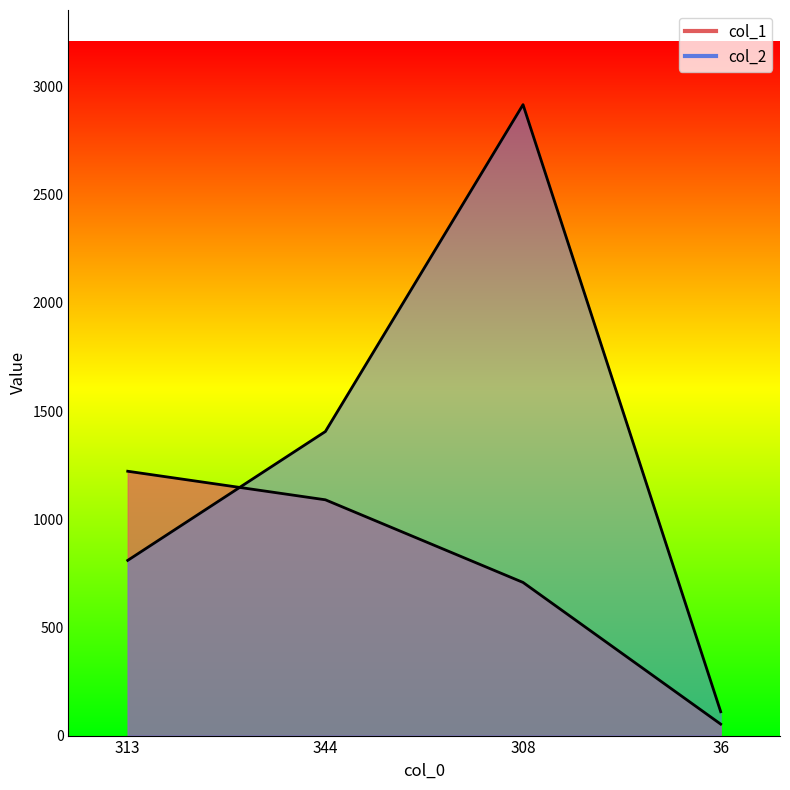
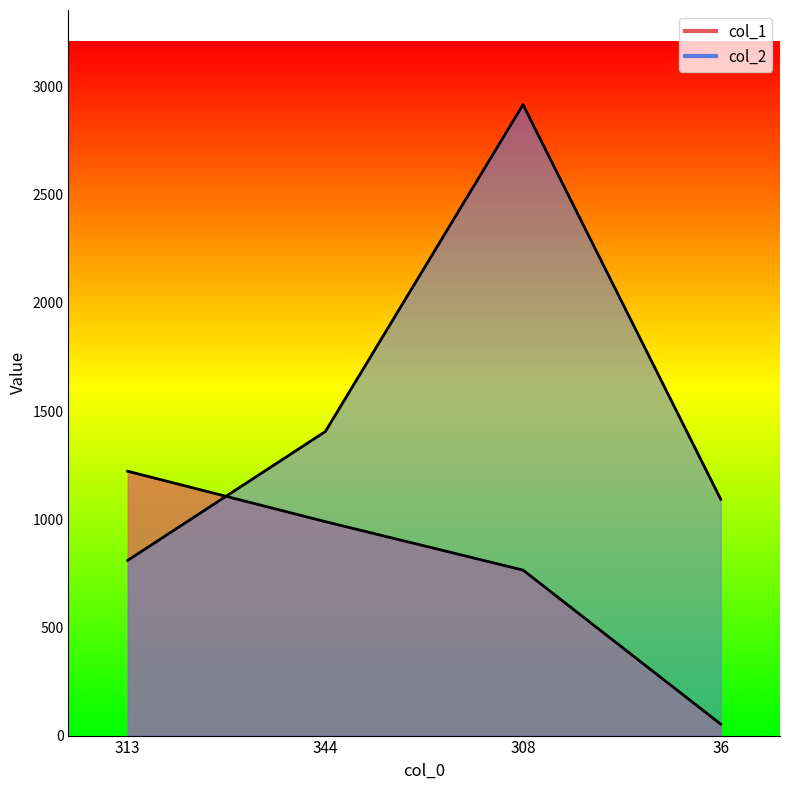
  {
    "col_1": {
      "313": 1220,
-     "344": 1090,
-     "308": 710,
+     "344": 990,
+     "308": 770,
      "36": 50
    },
    "col_2": {
      "313": 810,
      "344": 1410,
      "308": 2920,
-     "36": 110
+     "36": 1090
    }
  }
